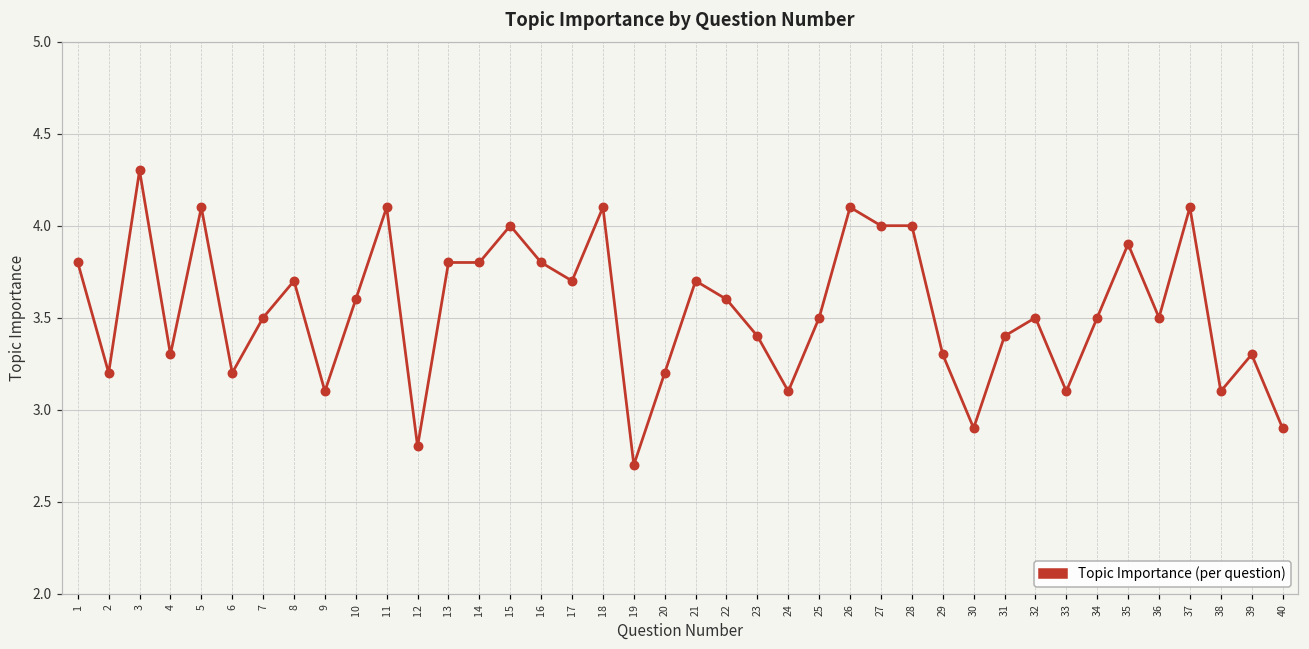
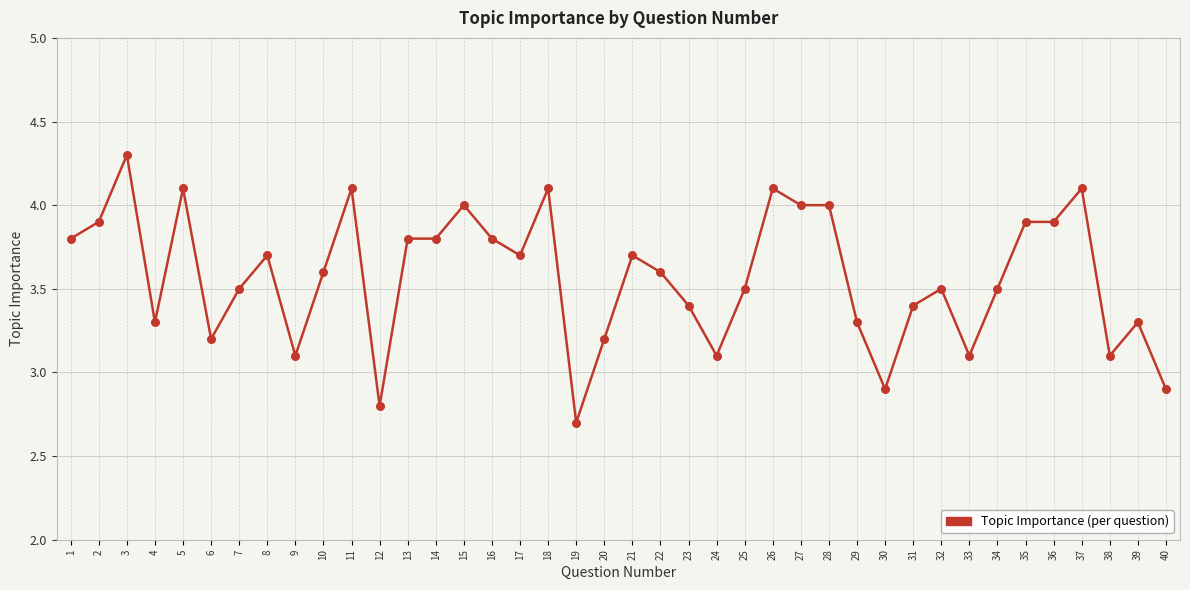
  {
    "1": 3.8,
-   "2": 3.2,
+   "2": 3.9,
    "3": 4.3,
    "4": 3.3,
    "5": 4.1,
    "6": 3.2,
    "7": 3.5,
    "8": 3.7,
    "9": 3.1,
    "10": 3.6,
    "11": 4.1,
    "12": 2.8,
    "13": 3.8,
    "14": 3.8,
    "15": 4.0,
    "16": 3.8,
    "17": 3.7,
    "18": 4.1,
    "19": 2.7,
    "20": 3.2,
    "21": 3.7,
    "22": 3.6,
    "23": 3.4,
    "24": 3.1,
    "25": 3.5,
    "26": 4.1,
    "27": 4.0,
    "28": 4.0,
    "29": 3.3,
    "30": 2.9,
    "31": 3.4,
    "32": 3.5,
    "33": 3.1,
    "34": 3.5,
    "35": 3.9,
-   "36": 3.5,
+   "36": 3.9,
    "37": 4.1,
    "38": 3.1,
    "39": 3.3,
    "40": 2.9
  }
